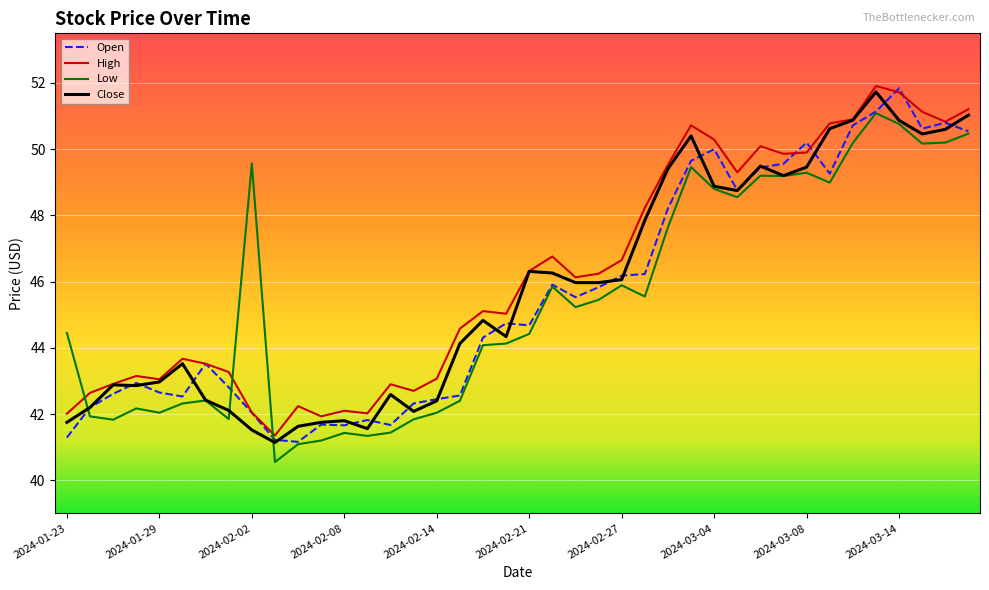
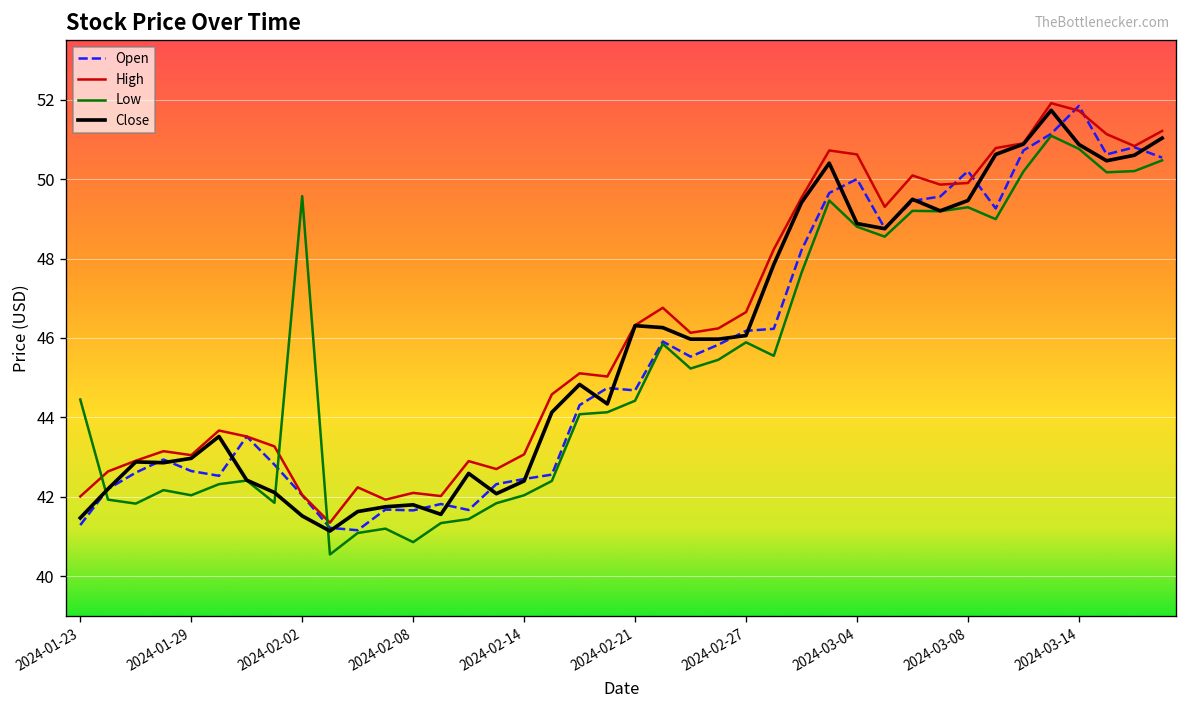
  {
    "Open": {
      "2024-01-23": 41.3,
      "2024-01-29": 42.7,
      "2024-02-08": 41.7,
      "2024-02-21": 44.7,
      "2024-02-27": 46.2,
      "2024-03-04": 50.0,
      "2024-03-08": 50.2,
      "2024-03-14": 51.8
    },
    "High": {
      "2024-01-23": 42.0,
      "2024-01-29": 43.1,
      "2024-02-08": 42.1,
      "2024-02-14": 43.1,
      "2024-02-27": 46.7,
-     "2024-03-04": 50.3,
+     "2024-03-04": 50.6,
      "2024-03-08": 49.9,
      "2024-03-14": 51.7
    },
    "Low": {
      "2024-01-23": 44.5,
      "2024-01-29": 42.0,
      "2024-02-02": 49.6,
-     "2024-02-08": 41.4,
+     "2024-02-08": 40.9,
      "2024-02-14": 42.0,
      "2024-02-21": 44.4,
      "2024-02-27": 45.9,
      "2024-03-04": 48.8,
      "2024-03-08": 49.3,
      "2024-03-14": 50.8
    },
    "Close": {
-     "2024-01-23": 41.8,
+     "2024-01-23": 41.5,
      "2024-01-29": 43.0,
      "2024-02-02": 41.5,
      "2024-02-08": 41.8,
      "2024-02-27": 46.1,
      "2024-03-04": 48.9,
      "2024-03-08": 49.5,
      "2024-03-14": 50.9
    }
  }
